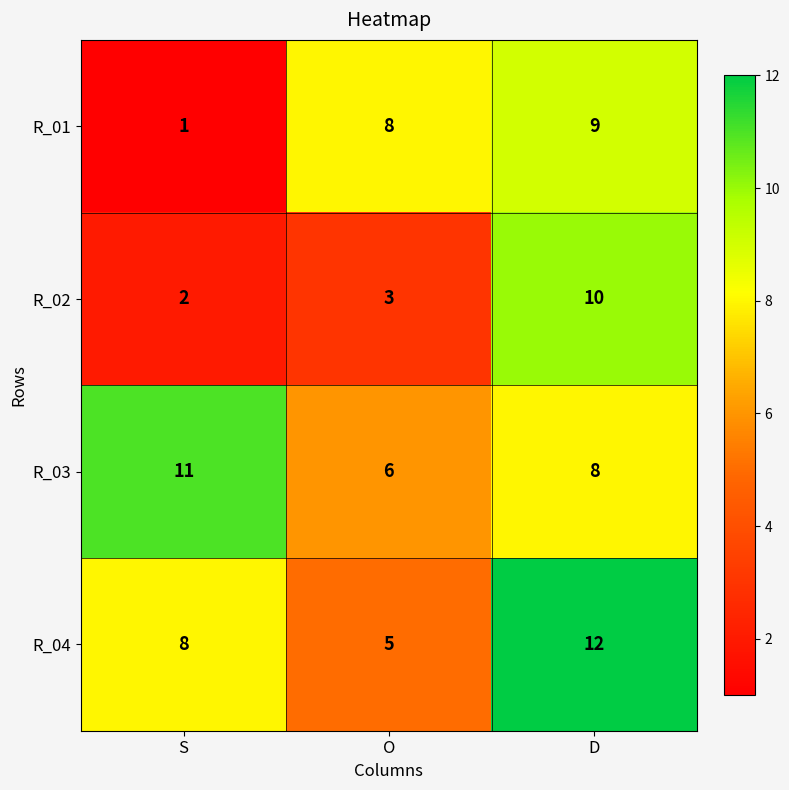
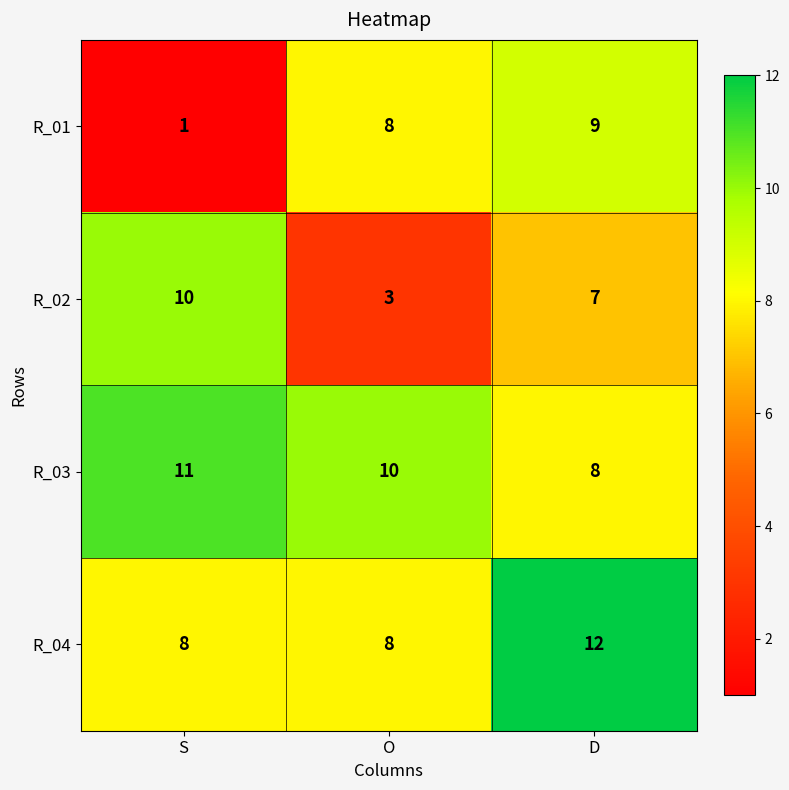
  {
    "R_01": {
      "S": 1,
      "O": 8,
      "D": 9
    },
    "R_02": {
-     "S": 2,
+     "S": 10,
      "O": 3,
-     "D": 10
+     "D": 7
    },
    "R_03": {
      "S": 11,
-     "O": 6,
+     "O": 10,
      "D": 8
    },
    "R_04": {
      "S": 8,
-     "O": 5,
+     "O": 8,
      "D": 12
    }
  }
